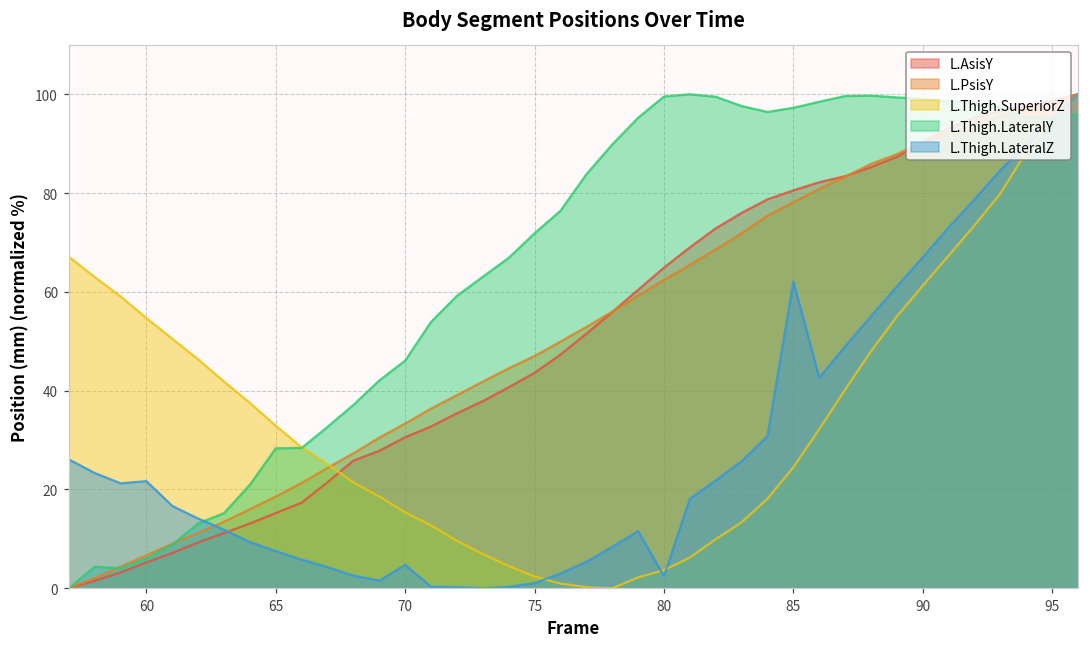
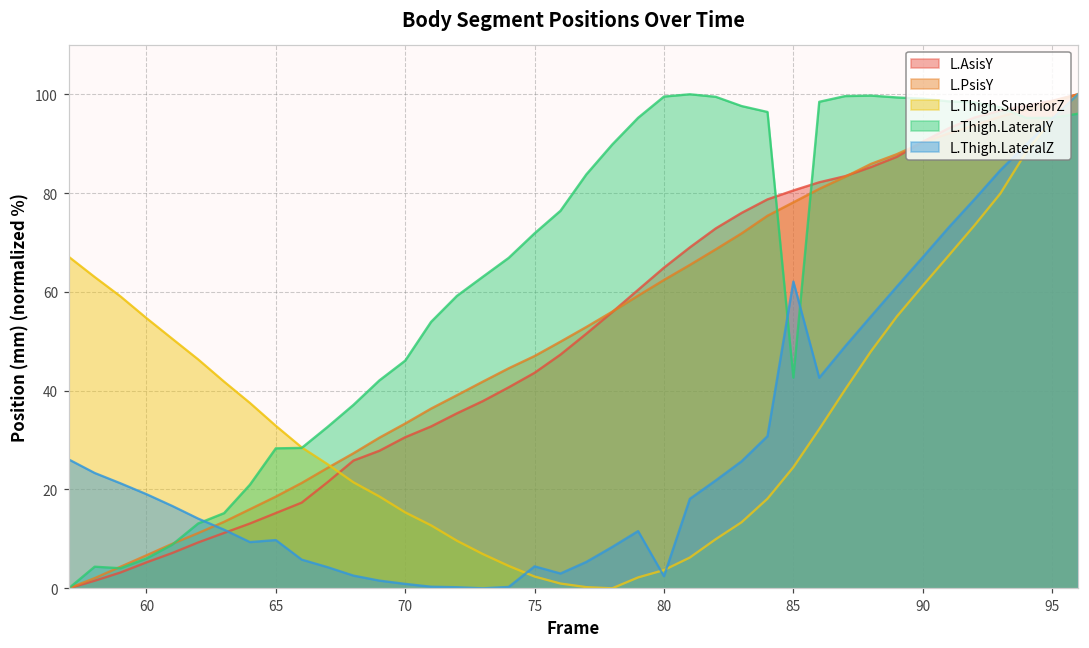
  {
    "L.Thigh.LateralY": {
      "60": 6,
      "65": 28,
      "70": 46,
      "75": 72,
      "80": 100,
-     "85": 97
+     "85": 43
    },
    "L.Thigh.LateralZ": {
-     "60": 22,
-     "65": 8,
-     "70": 5,
-     "75": 1,
+     "60": 19,
+     "65": 10,
+     "70": 1,
+     "75": 4,
      "80": 2,
      "85": 62,
      "90": 67
    }
  }
